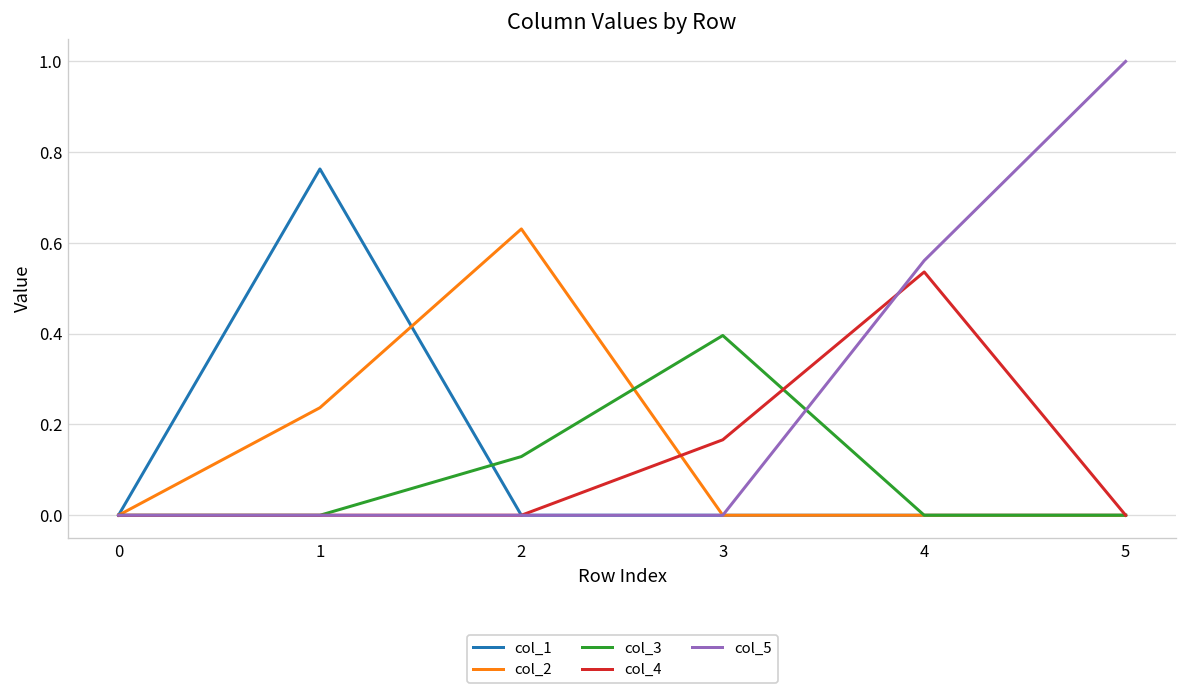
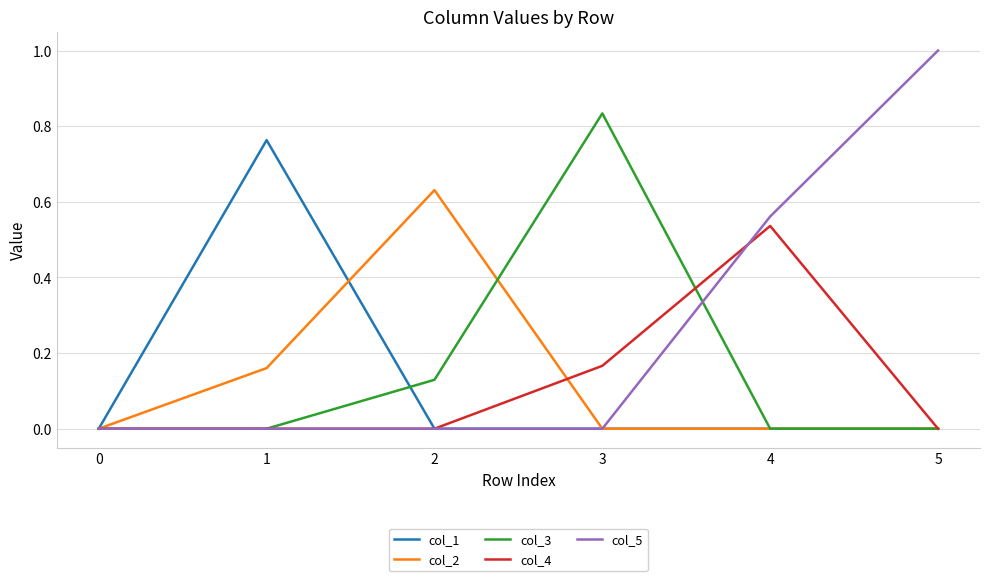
  {
    "col_1": {
      "1": 0.76
    },
    "col_2": {
-     "1": 0.24,
+     "1": 0.16,
      "2": 0.63
    },
    "col_3": {
      "2": 0.13,
-     "3": 0.40
+     "3": 0.83
    },
    "col_4": {
      "3": 0.17,
      "4": 0.54
    },
    "col_5": {
      "4": 0.56,
      "5": 1.00
    }
  }
